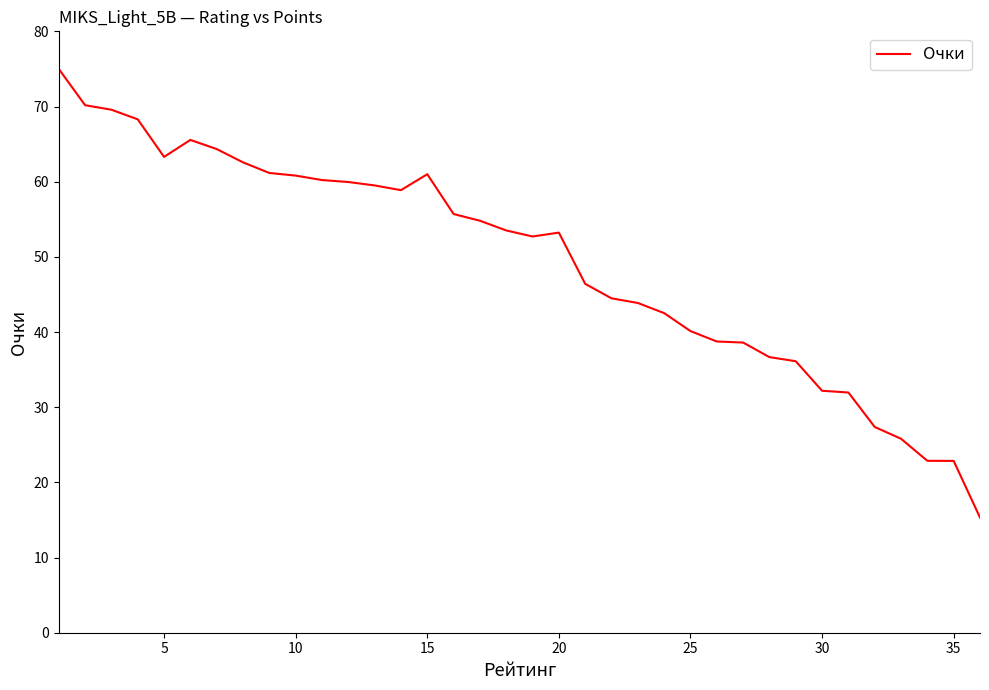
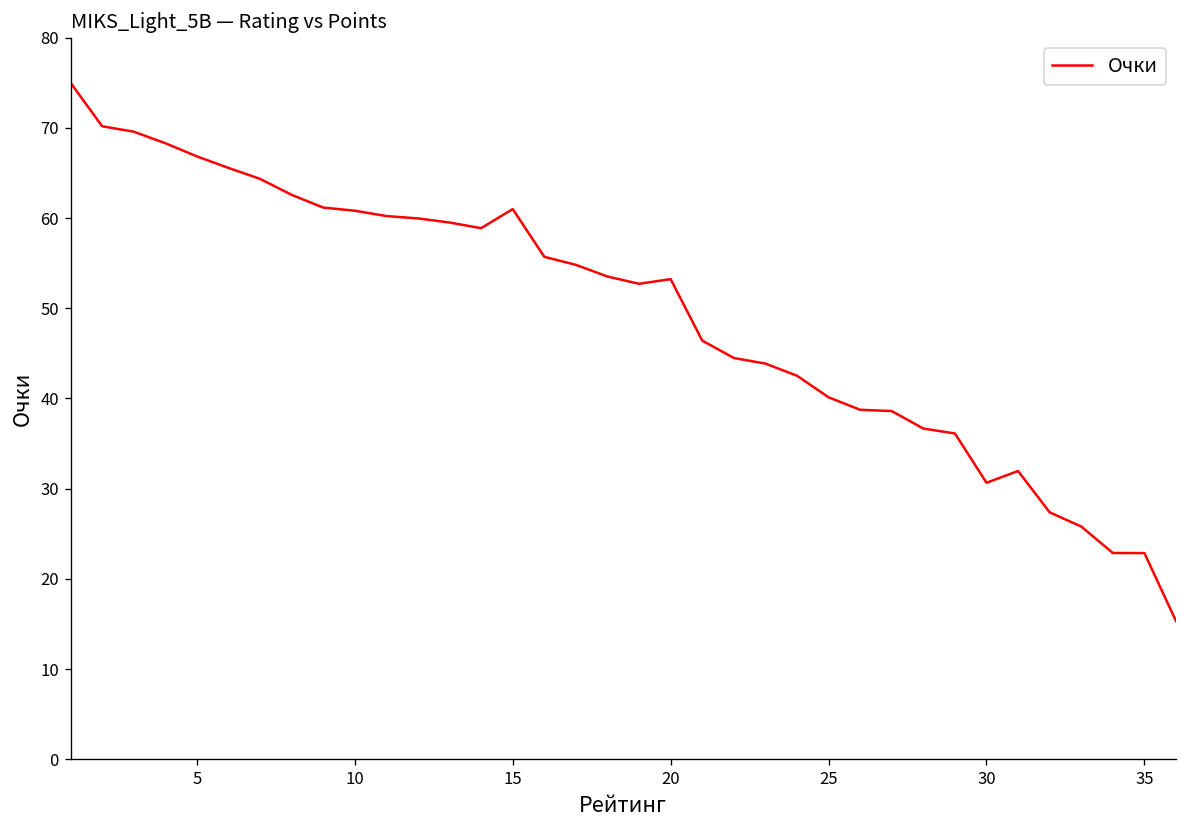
  {
-   "5": 63,
+   "5": 67,
    "10": 61,
    "15": 61,
    "20": 53,
    "25": 40,
-   "30": 32,
+   "30": 31,
    "35": 23
  }
